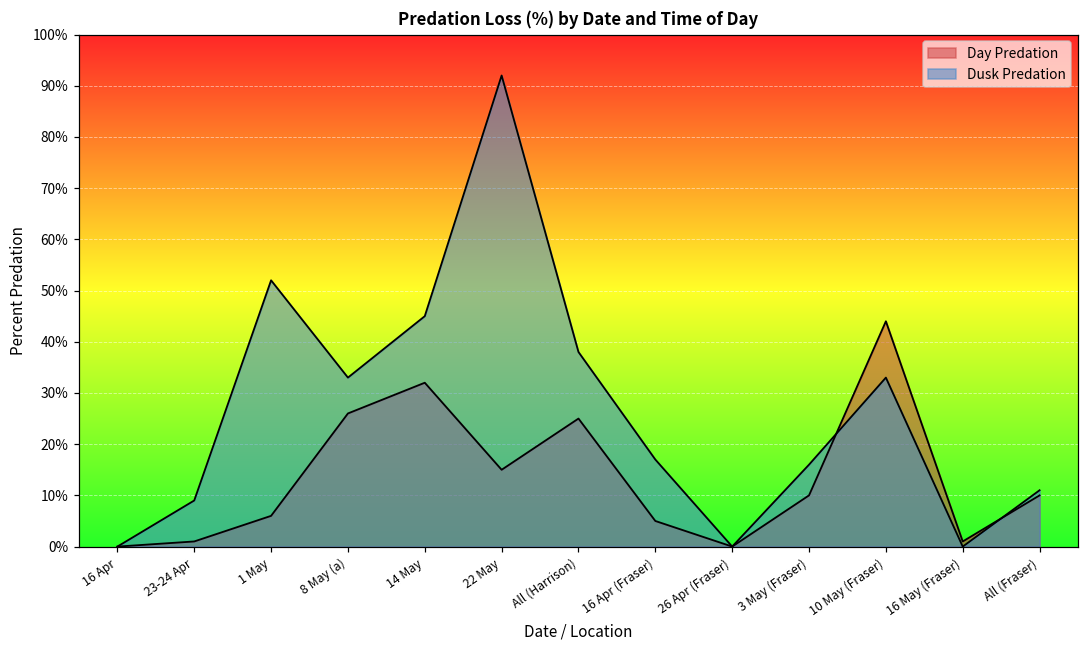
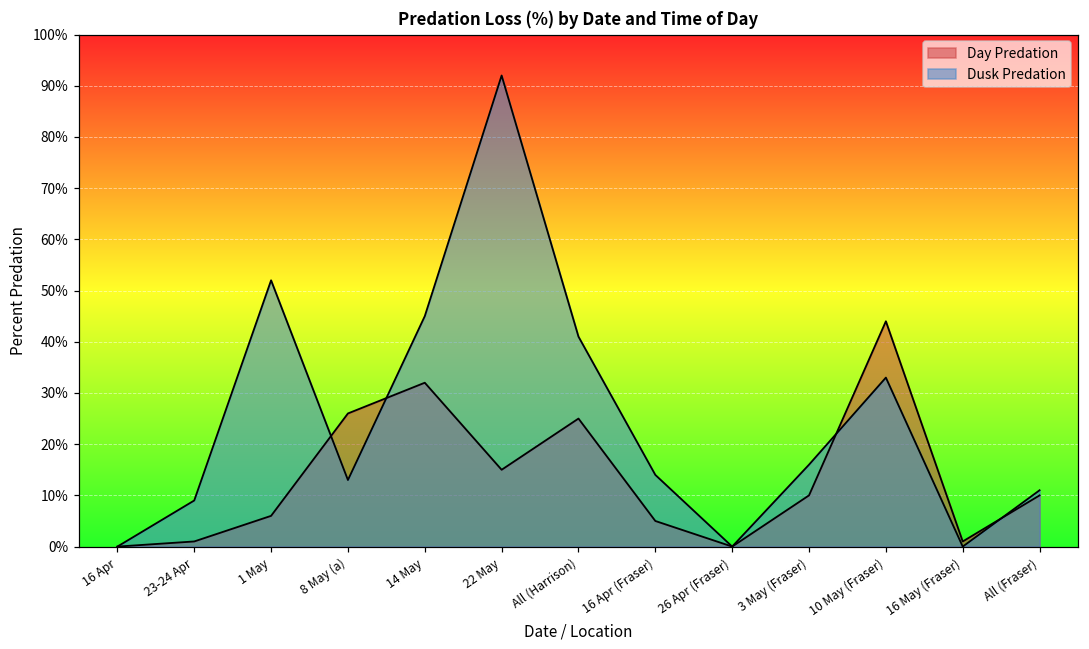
  {
    "Day Predation": {
      "23-24 Apr": "1%",
      "1 May": "6%",
      "8 May (a)": "26%",
      "14 May": "32%",
      "22 May": "15%",
      "All (Harrison)": "25%",
      "16 Apr (Fraser)": "5%",
      "3 May (Fraser)": "10%",
      "10 May (Fraser)": "44%",
      "16 May (Fraser)": "1%",
      "All (Fraser)": "10%"
    },
    "Dusk Predation": {
      "23-24 Apr": "9%",
      "1 May": "52%",
-     "8 May (a)": "33%",
+     "8 May (a)": "13%",
      "14 May": "45%",
      "22 May": "92%",
-     "All (Harrison)": "38%",
-     "16 Apr (Fraser)": "17%",
+     "All (Harrison)": "41%",
+     "16 Apr (Fraser)": "14%",
      "3 May (Fraser)": "16%",
      "10 May (Fraser)": "33%",
      "16 May (Fraser)": "0%",
      "All (Fraser)": "11%"
    }
  }
